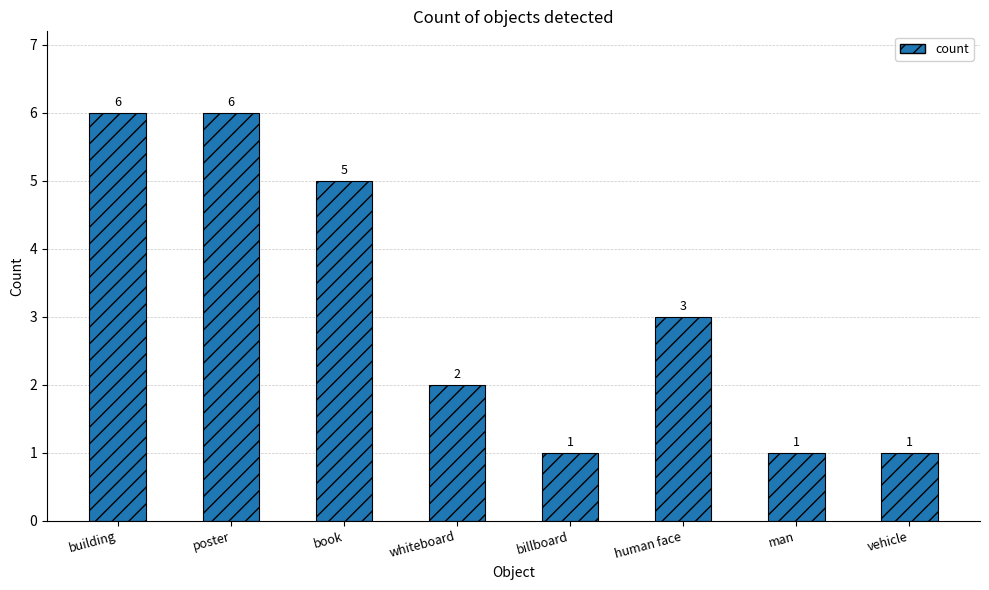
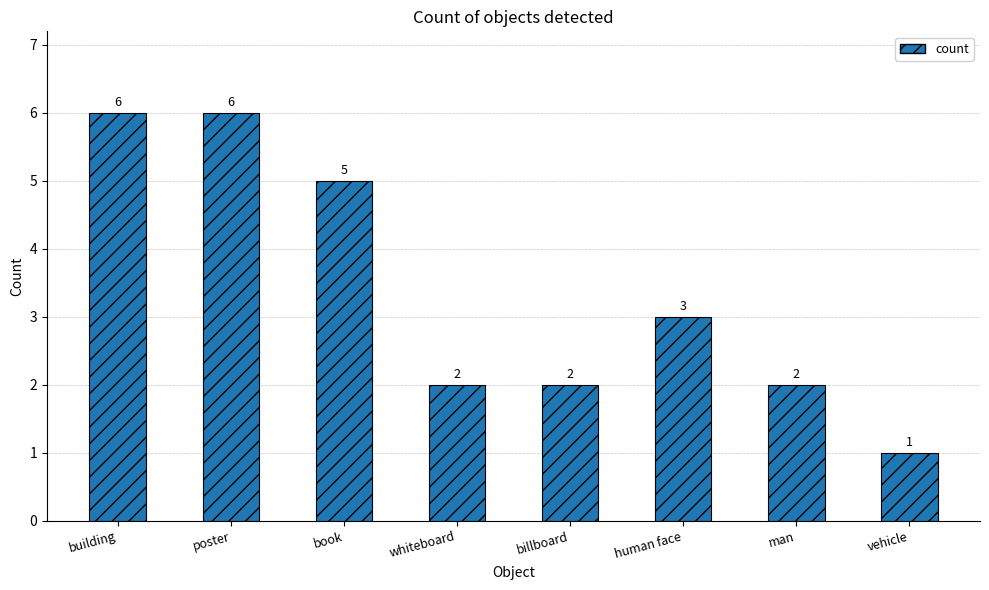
  {
    "building": 6,
    "poster": 6,
    "book": 5,
    "whiteboard": 2,
-   "billboard": 1,
+   "billboard": 2,
    "human face": 3,
-   "man": 1,
+   "man": 2,
    "vehicle": 1
  }
